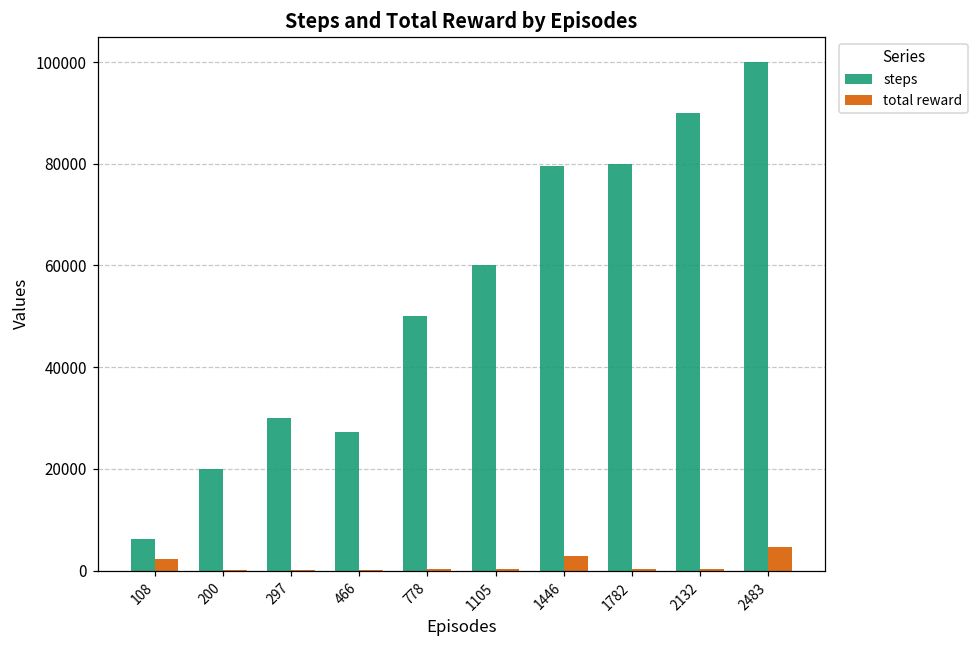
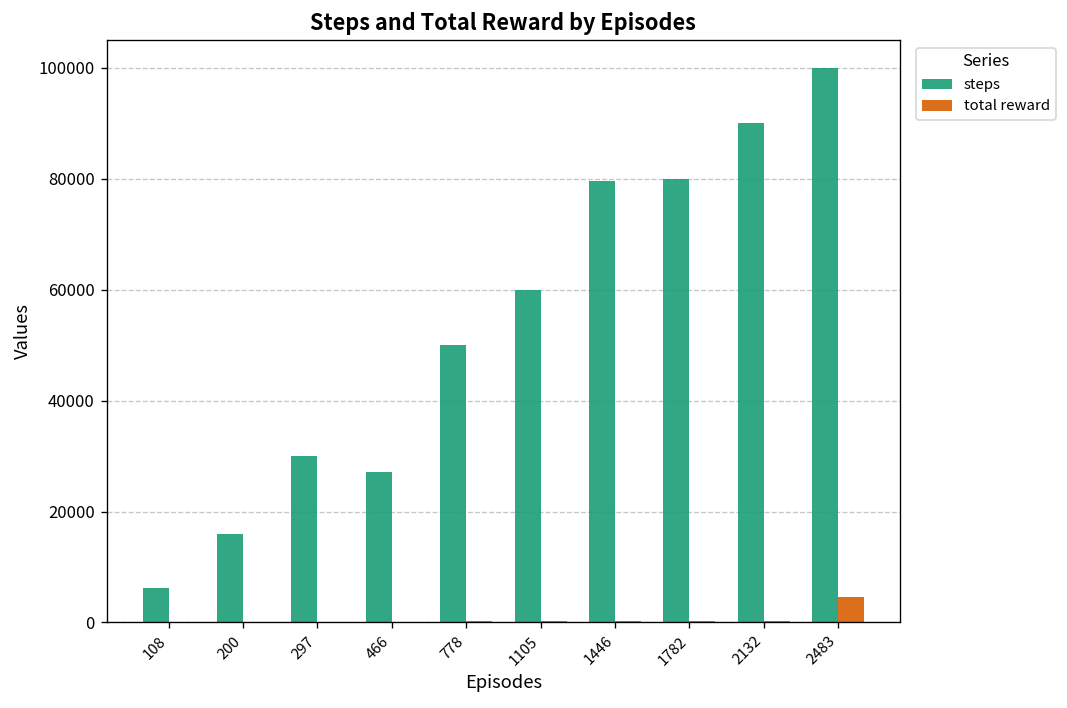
  {
    "steps": {
      "108": 6000,
-     "200": 20000,
+     "200": 16000,
      "297": 30000,
      "466": 27000,
      "778": 50000,
      "1105": 60000,
      "1446": 80000,
      "1782": 80000,
      "2132": 90000,
      "2483": 100000
    },
    "total reward": {
-     "108": 2000,
-     "1446": 3000,
+     "108": 0,
+     "1446": 0,
      "2483": 5000
    }
  }
